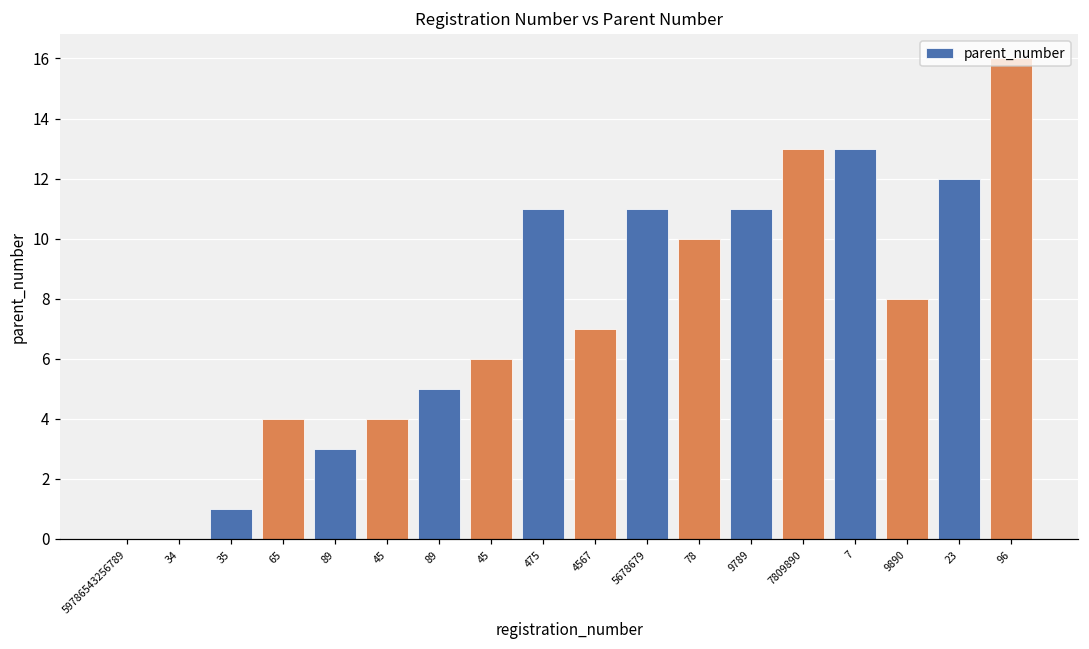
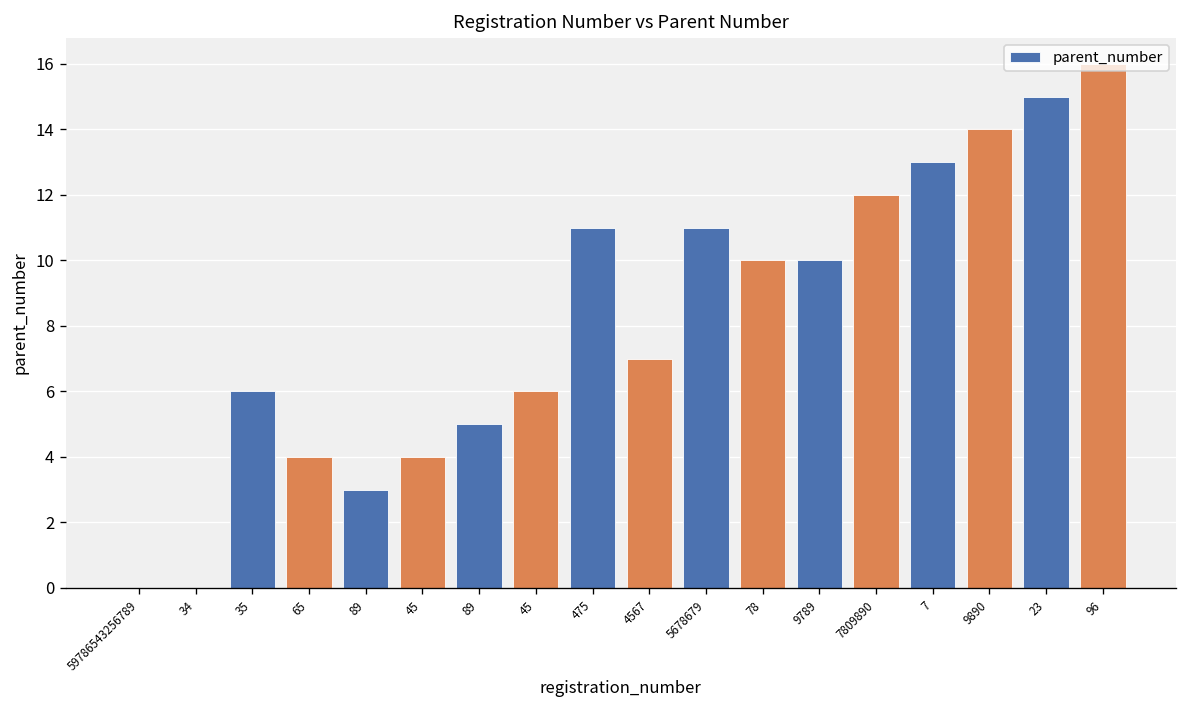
  {
    "59786543256789": 0.0,
    "34": 0.0,
-   "35": 1.0,
+   "35": 6.0,
    "65": 4.0,
    "475": 11.0,
    "4567": 7.0,
    "5678679": 11.0,
    "78": 10.0,
-   "9789": 11.0,
-   "7809890": 13.0,
+   "9789": 10.0,
+   "7809890": 12.0,
    "7": 13.0,
-   "9890": 8.0,
-   "23": 12.0
+   "9890": 14.0,
+   "23": 15.0
  }
